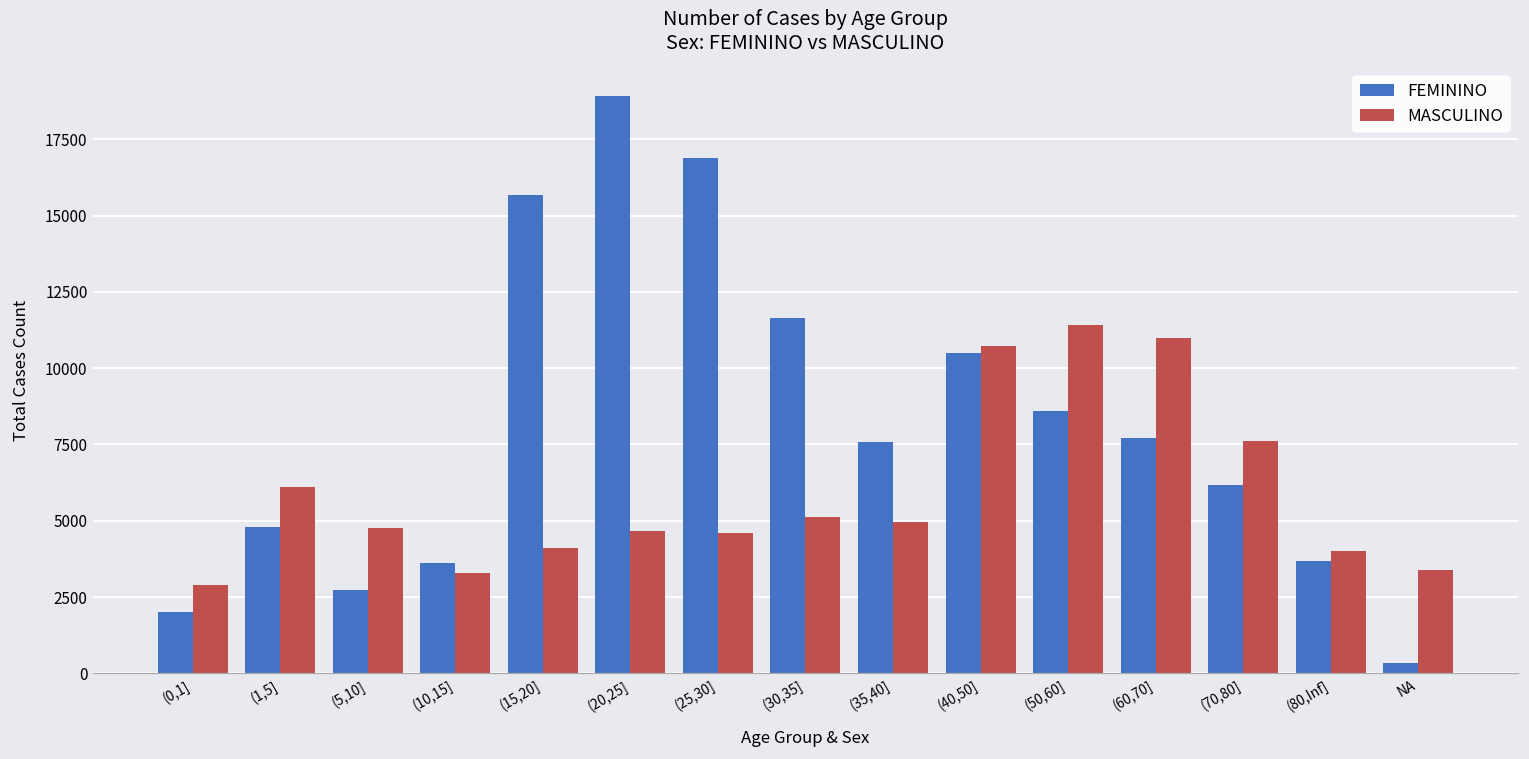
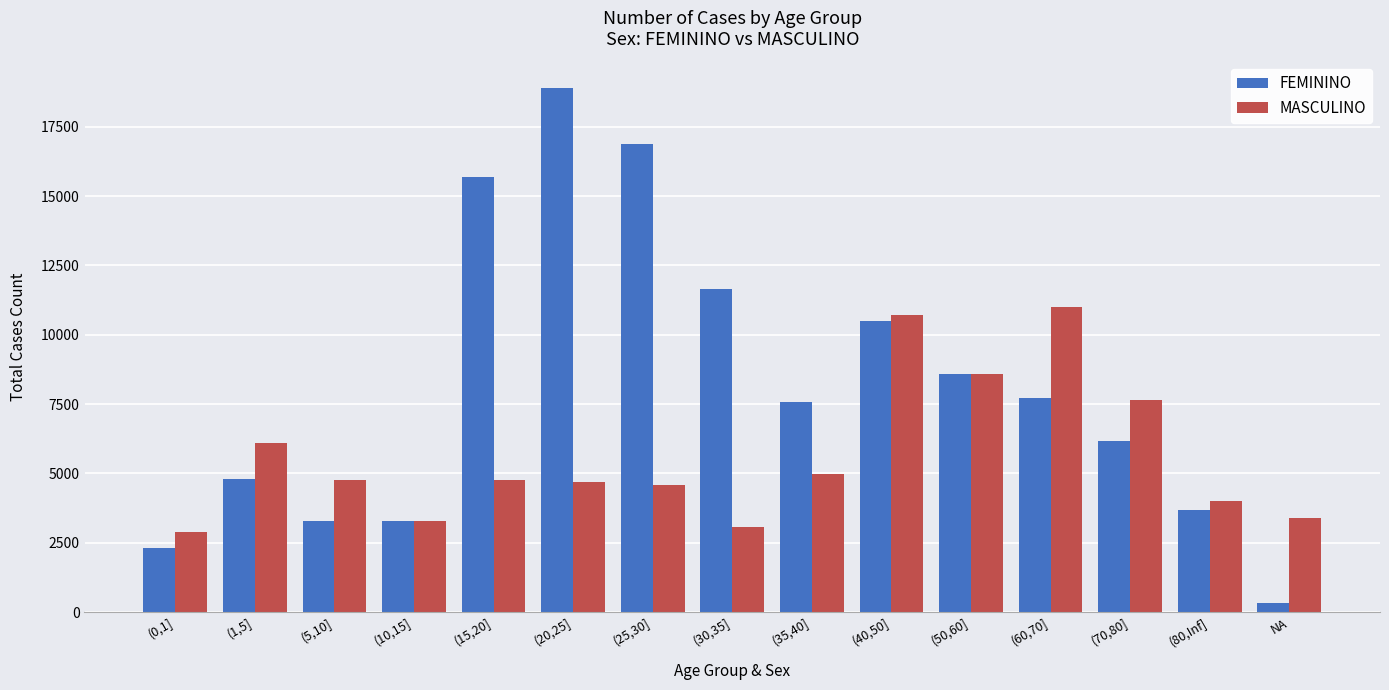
  {
    "FEMININO": {
-     "(0,1]": 2000,
+     "(0,1]": 2300,
      "(1,5]": 4800,
-     "(5,10]": 2700,
-     "(10,15]": 3600,
+     "(5,10]": 3300,
+     "(10,15]": 3300,
      "(15,20]": 15700,
      "(20,25]": 18900,
      "(25,30]": 16900,
      "(30,35]": 11600,
      "(35,40]": 7600,
      "(40,50]": 10500,
      "(50,60]": 8600,
      "(60,70]": 7700,
      "(70,80]": 6200,
      "(80,Inf]": 3700,
      "NA": 300
    },
    "MASCULINO": {
      "(0,1]": 2900,
      "(1,5]": 6100,
      "(5,10]": 4800,
      "(10,15]": 3300,
-     "(15,20]": 4100,
+     "(15,20]": 4800,
      "(20,25]": 4700,
      "(25,30]": 4600,
-     "(30,35]": 5100,
+     "(30,35]": 3100,
      "(35,40]": 5000,
      "(40,50]": 10700,
-     "(50,60]": 11400,
+     "(50,60]": 8600,
      "(60,70]": 11000,
      "(70,80]": 7600,
      "(80,Inf]": 4000,
      "NA": 3400
    }
  }
